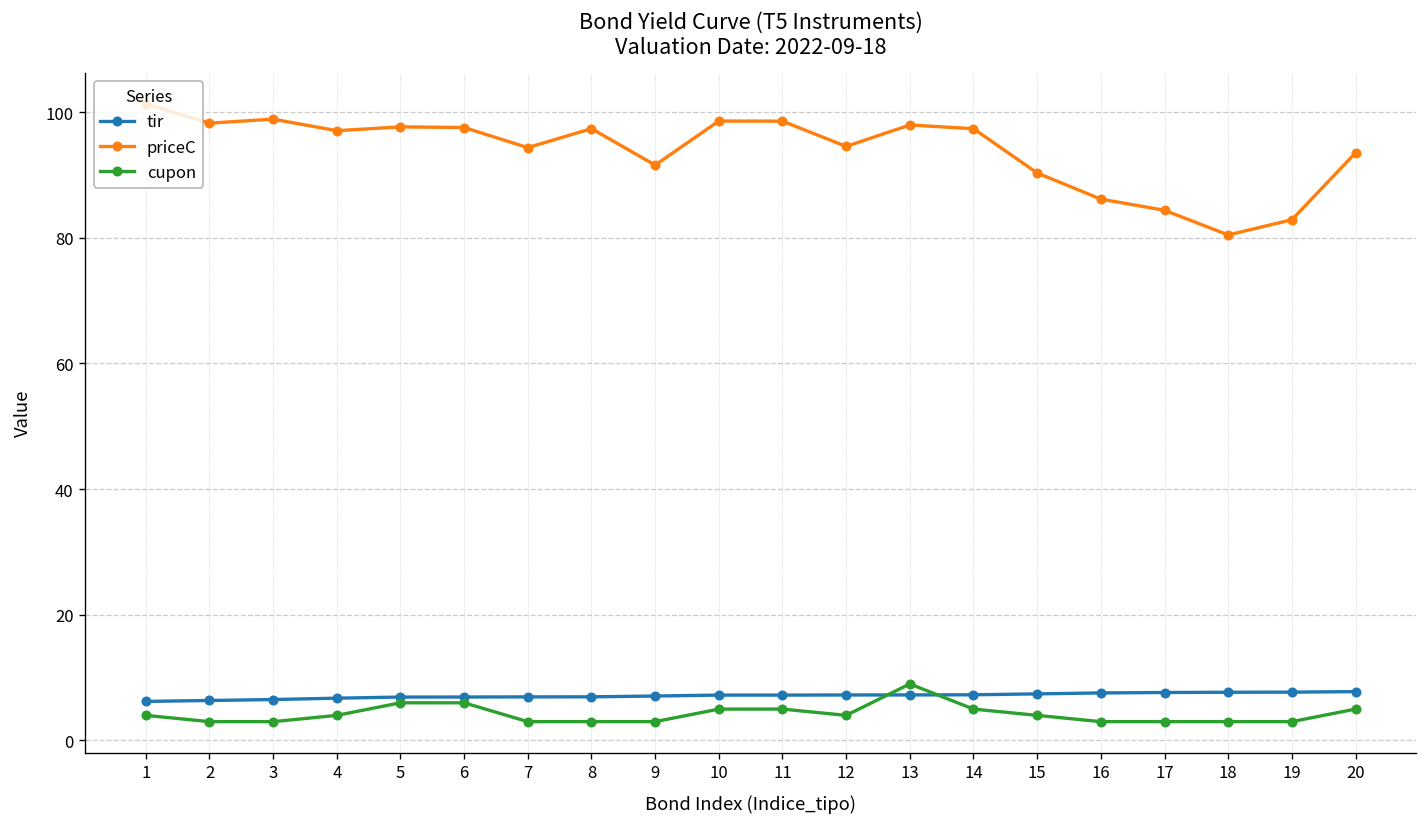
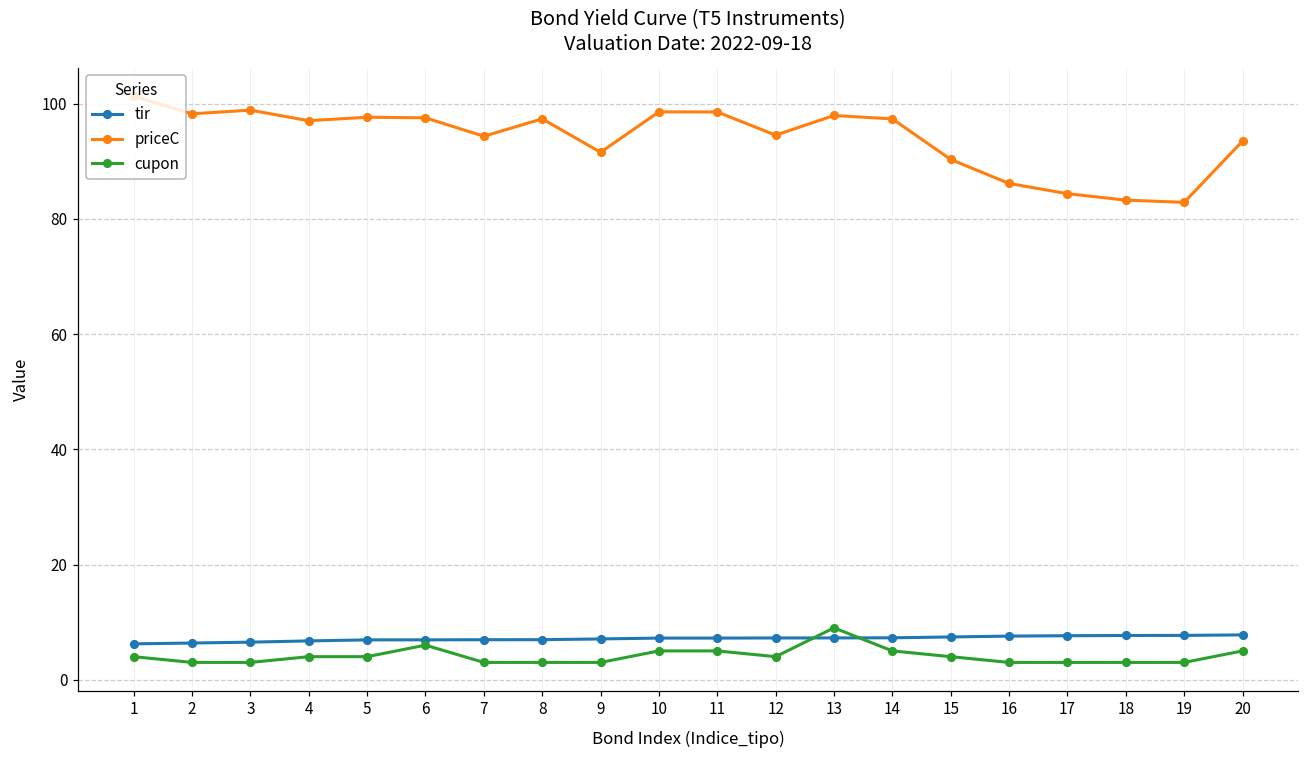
  {
    "tir": {
      "1": 6,
      "2": 6,
      "3": 7,
      "4": 7,
      "5": 7,
      "6": 7,
      "7": 7,
      "8": 7,
      "9": 7,
      "10": 7,
      "11": 7,
      "12": 7,
      "13": 7,
      "14": 7,
      "15": 7,
      "16": 8,
      "17": 8,
      "18": 8,
      "19": 8,
      "20": 8
    },
    "priceC": {
      "2": 98,
      "3": 99,
      "4": 97,
      "5": 98,
      "6": 98,
      "7": 94,
      "8": 97,
      "9": 92,
      "10": 99,
      "11": 99,
      "12": 95,
      "13": 98,
      "14": 97,
      "15": 90,
      "16": 86,
      "17": 84,
-     "18": 80,
+     "18": 83,
      "19": 83,
      "20": 94
    },
    "cupon": {
      "1": 4,
      "2": 3,
      "3": 3,
      "4": 4,
-     "5": 6,
+     "5": 4,
      "6": 6,
      "7": 3,
      "8": 3,
      "9": 3,
      "10": 5,
      "11": 5,
      "12": 4,
      "13": 9,
      "14": 5,
      "15": 4,
      "16": 3,
      "17": 3,
      "18": 3,
      "19": 3,
      "20": 5
    }
  }
